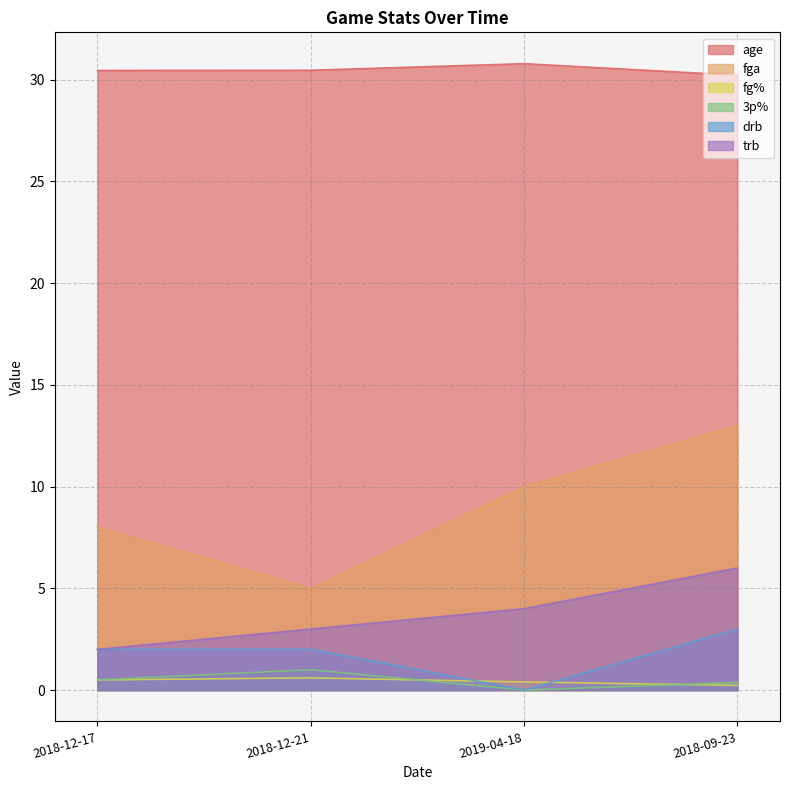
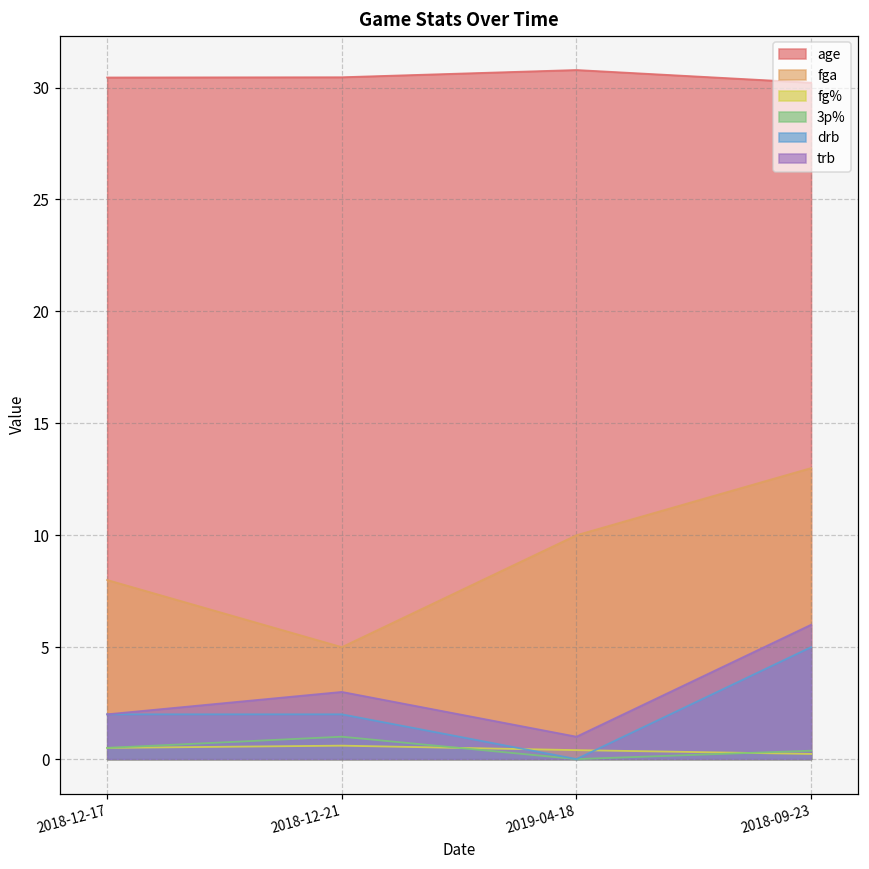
  {
    "3p%": {
      "2018-12-21": 1,
      "2018-09-23": 0.4
    },
    "drb": {
      "2018-12-21": 2,
-     "2018-09-23": 3
+     "2018-09-23": 5
    },
    "trb": {
      "2018-12-21": 3,
-     "2019-04-18": 4,
+     "2019-04-18": 1,
      "2018-09-23": 6
    }
  }
